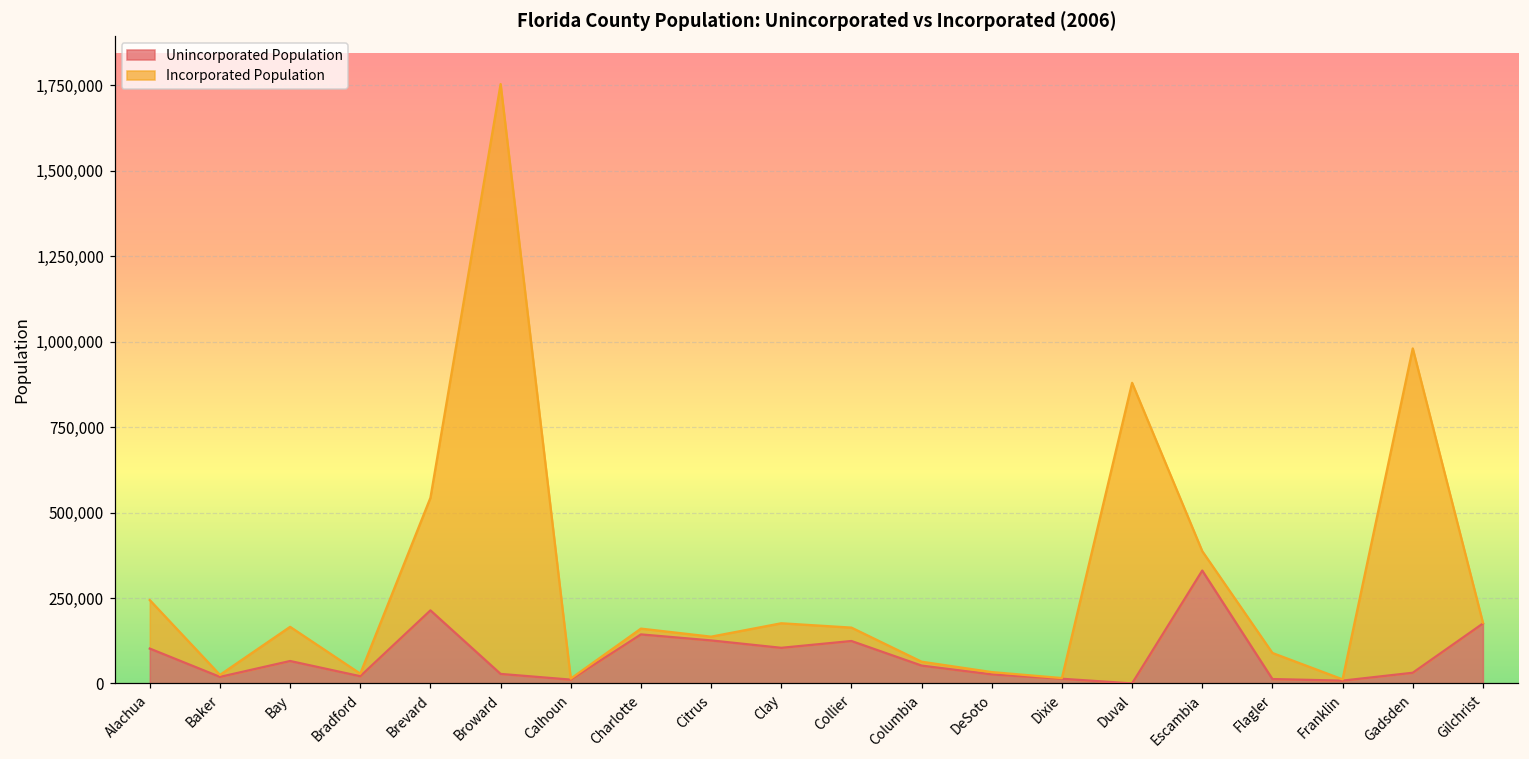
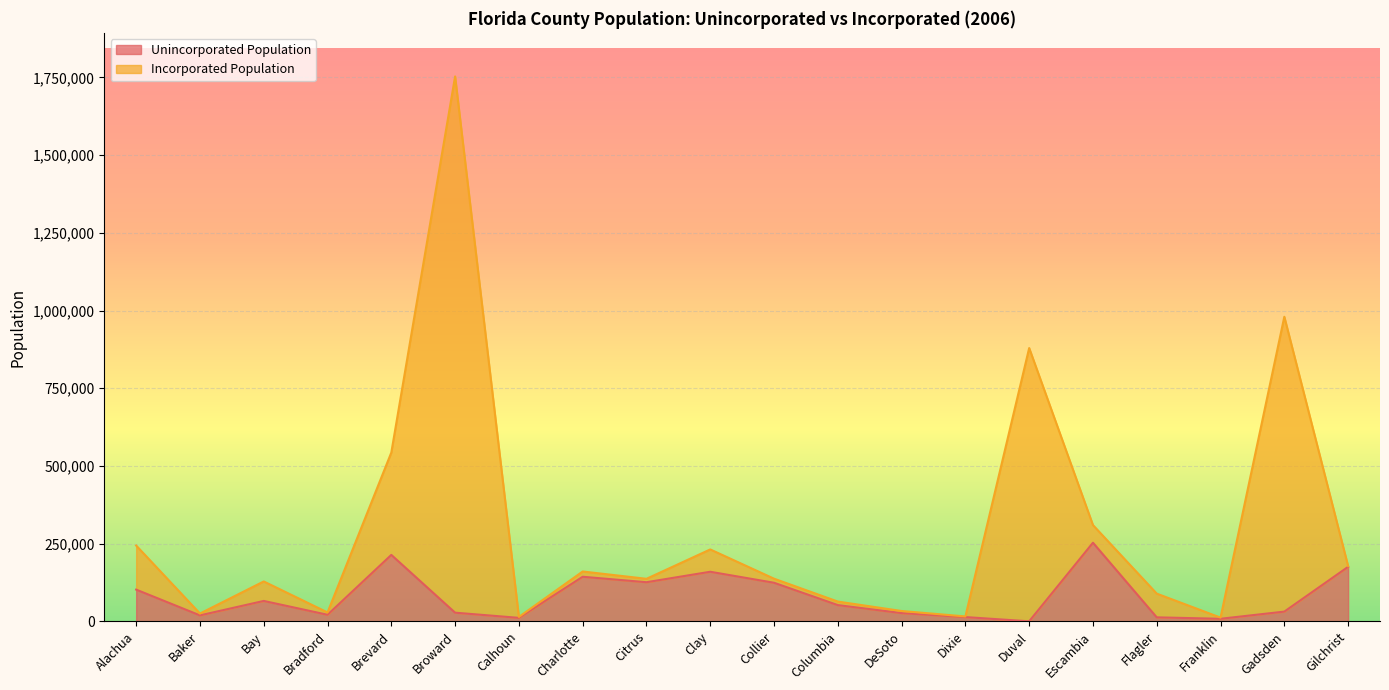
  {
    "Unincorporated Population": {
      "Alachua": "100,000",
      "Bay": "70,000",
      "Brevard": "210,000",
      "Broward": "30,000",
      "Charlotte": "140,000",
      "Citrus": "130,000",
-     "Clay": "100,000",
+     "Clay": "160,000",
      "Collier": "120,000",
      "Columbia": "50,000",
      "Duval": "0",
-     "Escambia": "330,000",
+     "Escambia": "250,000",
      "Flagler": "10,000",
      "Gadsden": "30,000"
    },
    "Incorporated Population": {
      "Alachua": "140,000",
-     "Bay": "100,000",
+     "Bay": "60,000",
      "Brevard": "330,000",
      "Broward": "1,730,000",
      "Charlotte": "20,000",
      "Citrus": "10,000",
      "Clay": "70,000",
-     "Collier": "40,000",
+     "Collier": "10,000",
      "Columbia": "10,000",
      "Duval": "880,000",
      "Escambia": "60,000",
      "Flagler": "80,000",
      "Gadsden": "950,000"
    }
  }
